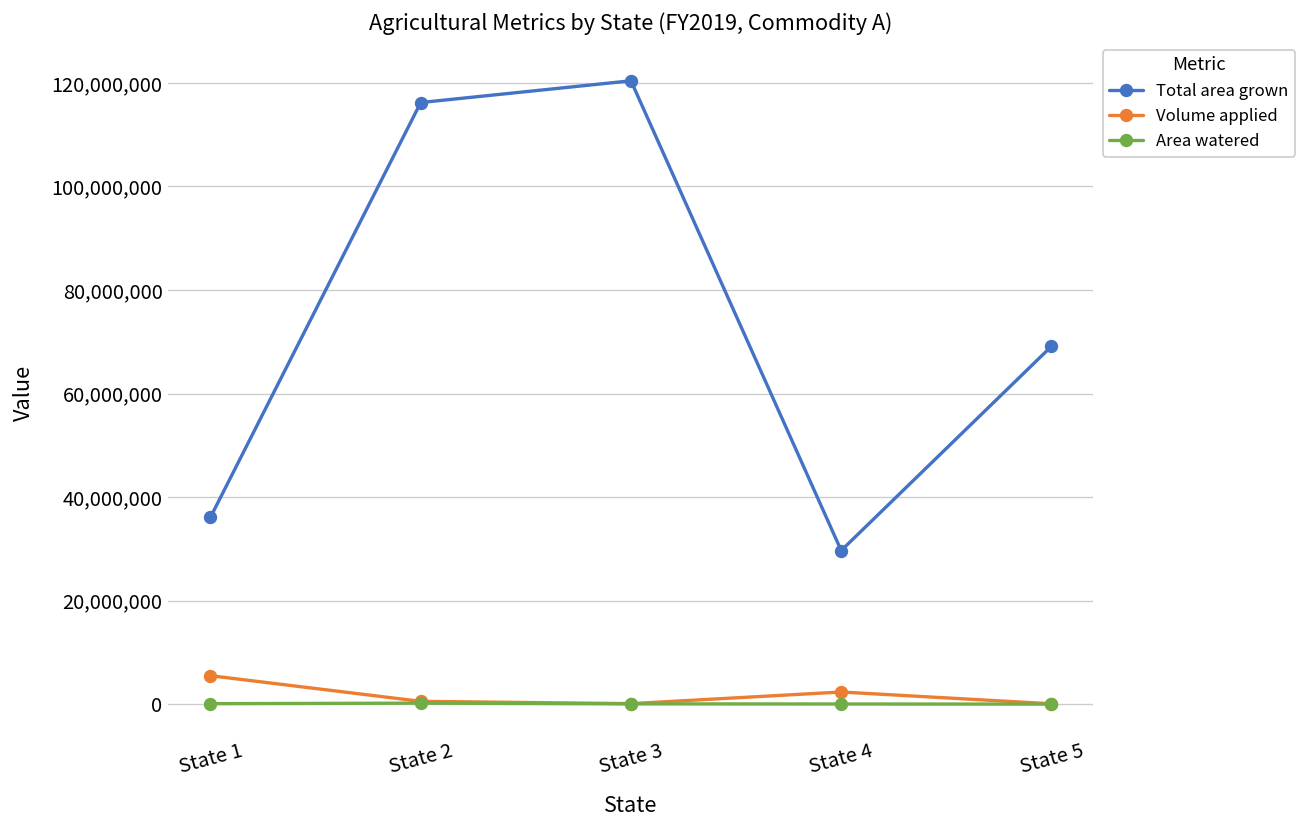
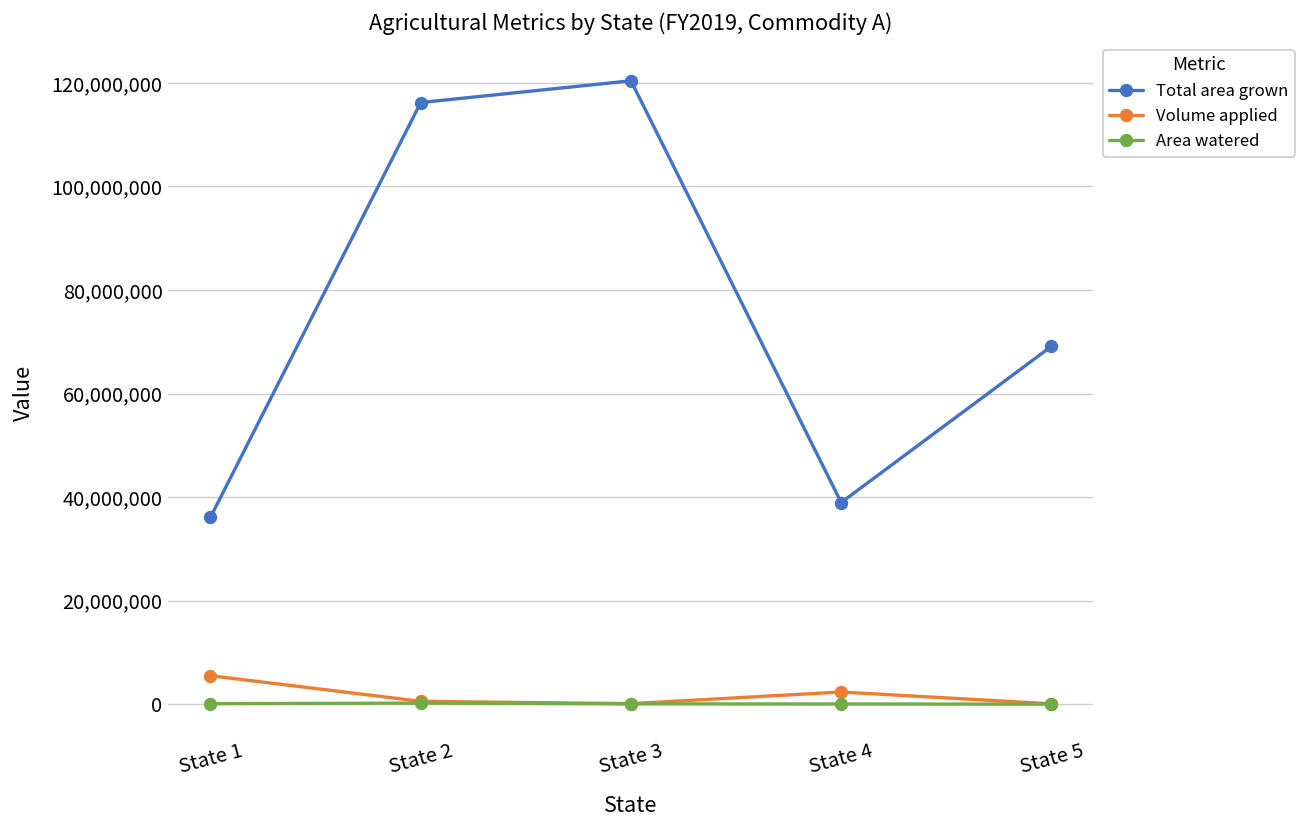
  {
    "Total area grown": {
      "State 1": "36,000,000",
      "State 2": "116,000,000",
      "State 3": "120,000,000",
-     "State 4": "30,000,000",
+     "State 4": "39,000,000",
      "State 5": "69,000,000"
    },
    "Volume applied": {
      "State 1": "5,000,000",
      "State 4": "2,000,000"
    },
    "Area watered": {
      "State 1": "0",
      "State 4": "0"
    }
  }
